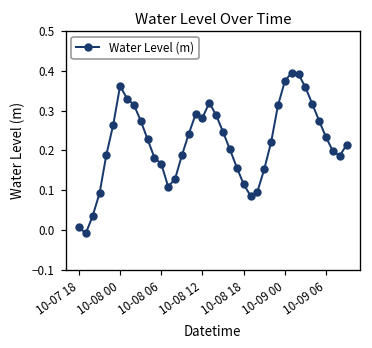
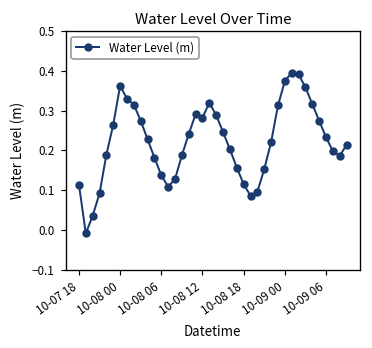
  {
-   "10-07 18": 0.01,
+   "10-07 18": 0.11,
    "10-08 00": 0.36,
-   "10-08 06": 0.17,
+   "10-08 06": 0.14,
    "10-08 12": 0.28,
    "10-08 18": 0.12,
    "10-09 00": 0.37,
    "10-09 06": 0.23
  }
